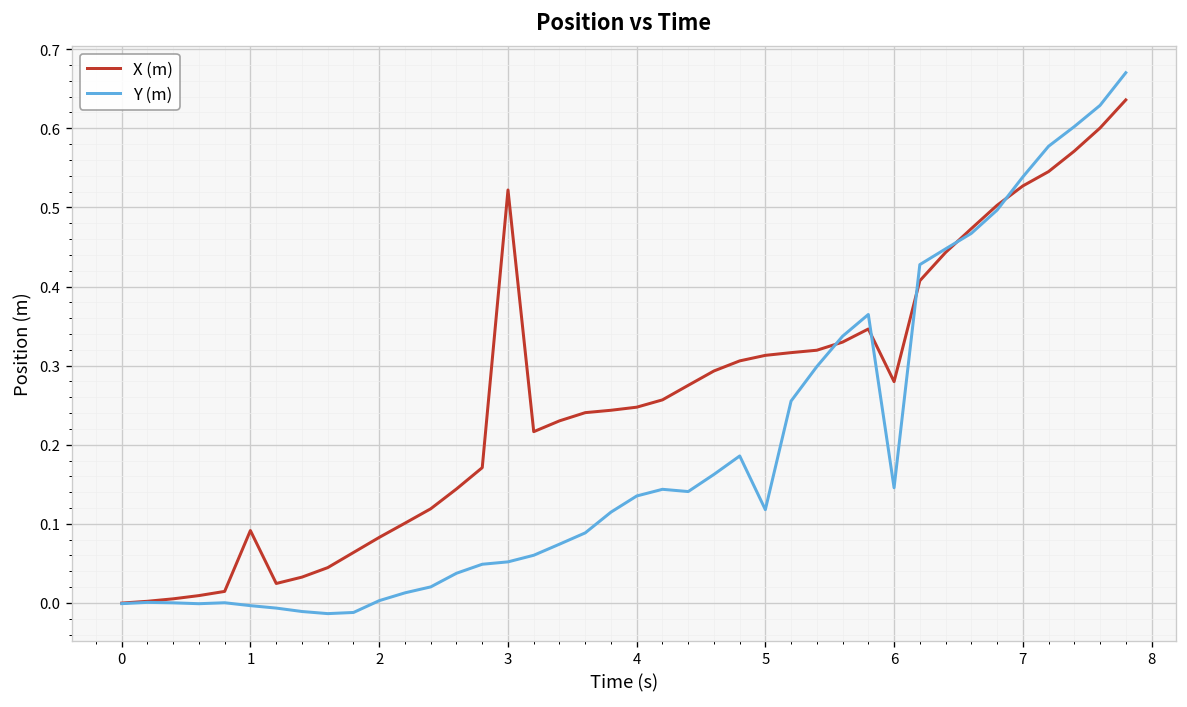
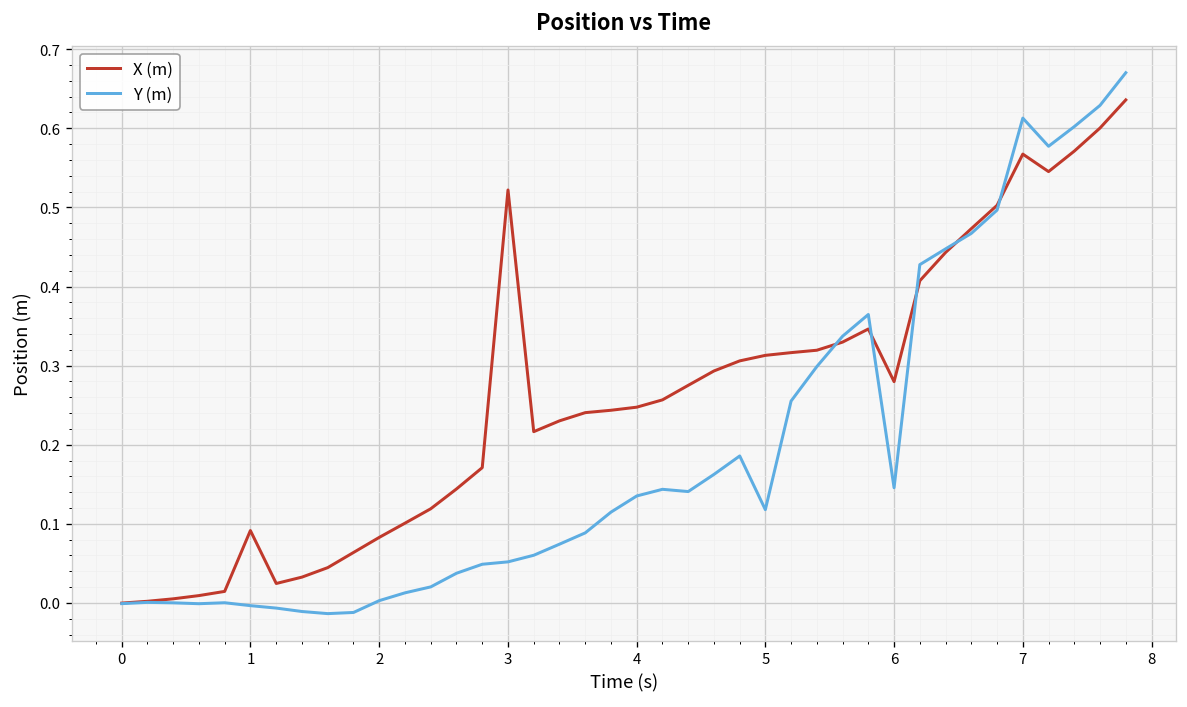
  {
    "X (m)": {
      "1": 0.09,
      "2": 0.08,
      "3": 0.52,
      "4": 0.25,
      "5": 0.31,
      "6": 0.28,
-     "7": 0.53
+     "7": 0.57
    },
    "Y (m)": {
      "1": 0.00,
      "2": 0.00,
      "3": 0.05,
      "4": 0.14,
      "5": 0.12,
      "6": 0.15,
-     "7": 0.54
+     "7": 0.61
    }
  }
